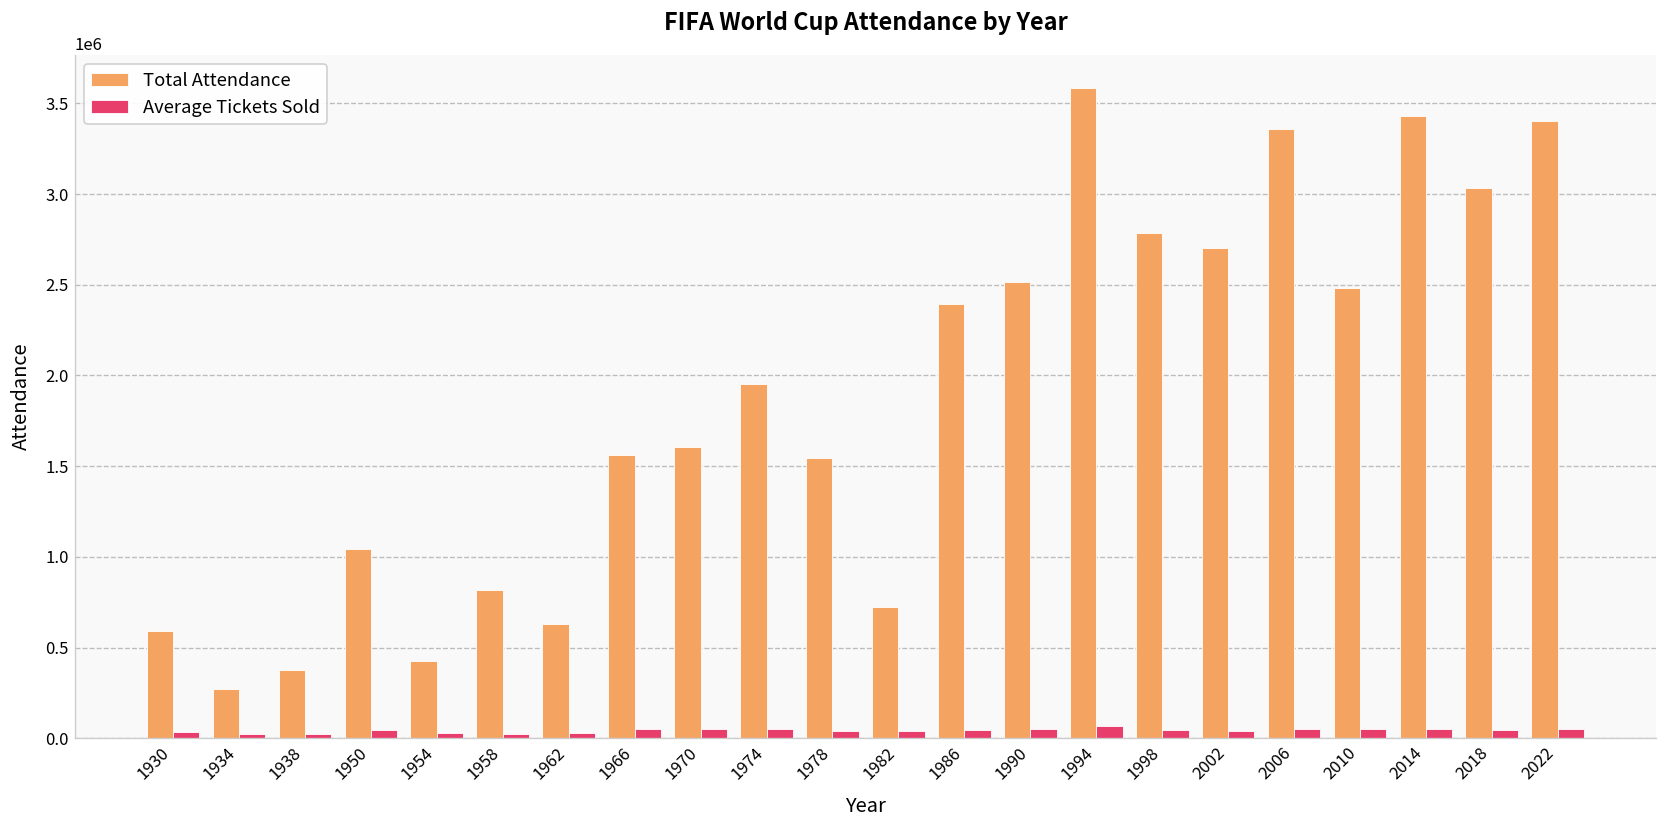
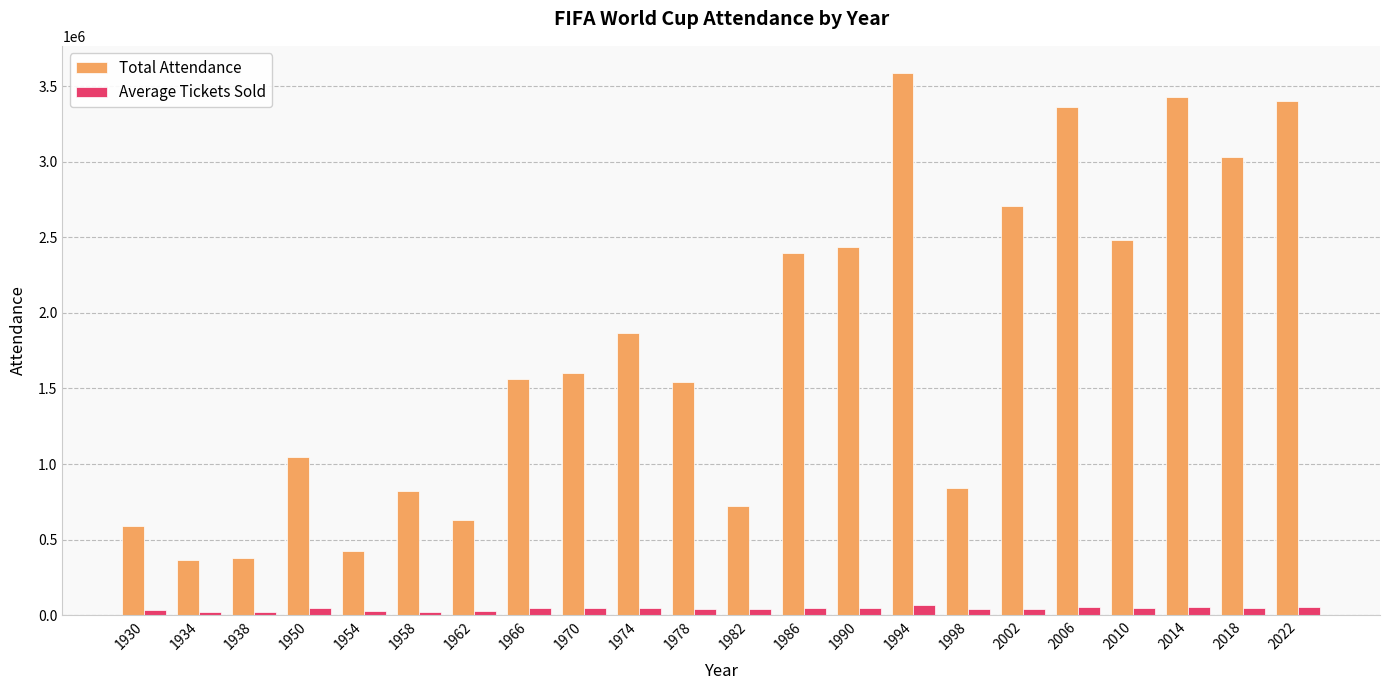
  {
    "Total Attendance": {
      "1930": 590000,
-     "1934": 270000,
+     "1934": 360000,
      "1938": 380000,
      "1950": 1050000,
      "1954": 430000,
      "1958": 820000,
      "1962": 630000,
      "1966": 1560000,
      "1970": 1600000,
-     "1974": 1950000,
+     "1974": 1870000,
      "1978": 1550000,
      "1982": 720000,
      "1986": 2390000,
-     "1990": 2520000,
+     "1990": 2430000,
      "1994": 3590000,
-     "1998": 2790000,
+     "1998": 840000,
      "2002": 2710000,
      "2006": 3360000,
      "2010": 2480000,
      "2014": 3430000,
      "2018": 3030000,
      "2022": 3400000
    },
    "Average Tickets Sold": {
      "1930": 30000,
      "1934": 20000,
      "1938": 20000,
      "1950": 50000,
      "1954": 30000,
      "1958": 20000,
      "1962": 30000,
      "1966": 50000,
      "1970": 50000,
      "1974": 50000,
      "1978": 40000,
      "1982": 40000,
      "1986": 50000,
      "1990": 50000,
      "1994": 70000,
      "1998": 40000,
      "2002": 40000,
      "2006": 50000,
      "2010": 50000,
      "2014": 50000,
      "2018": 50000,
      "2022": 50000
    }
  }
